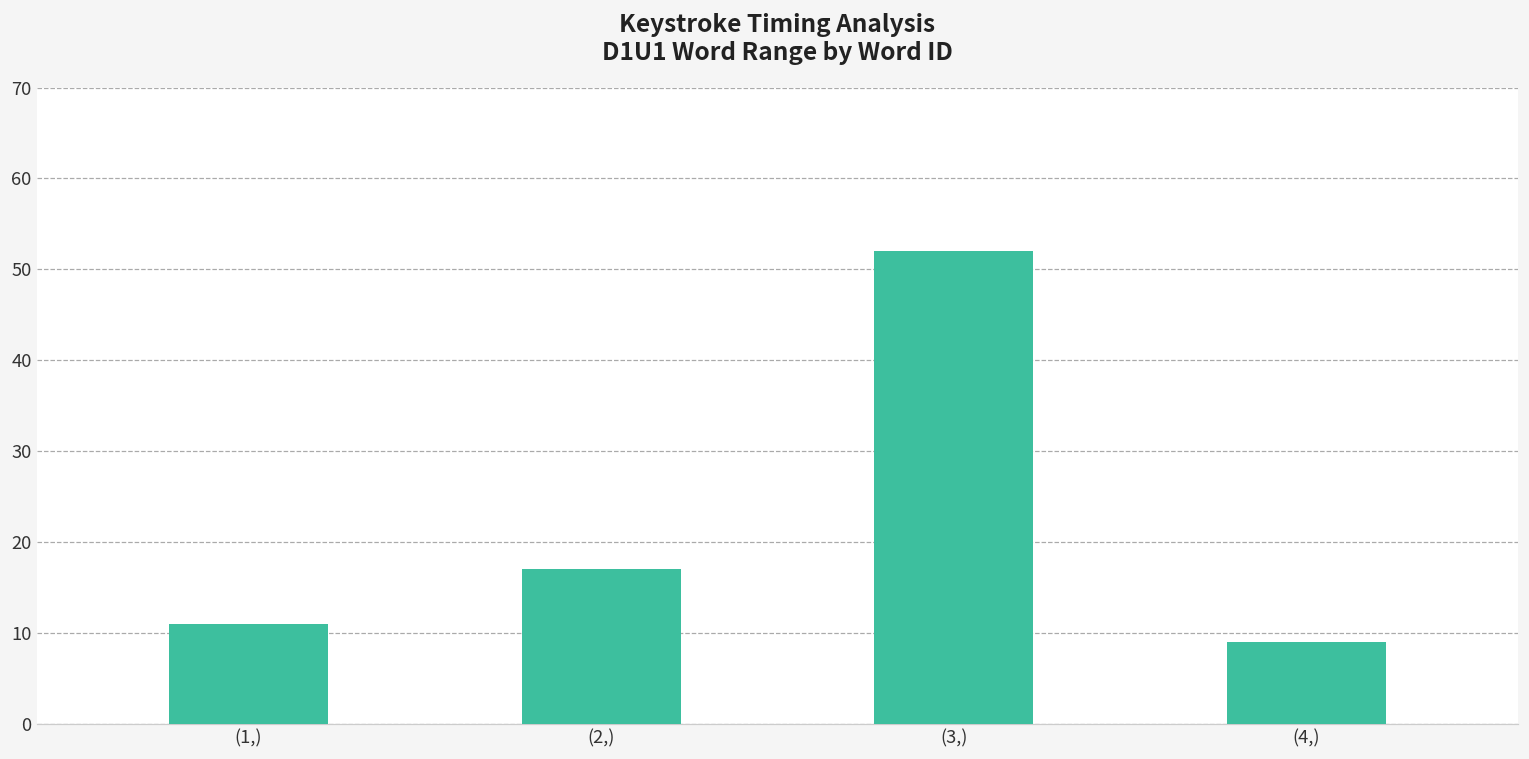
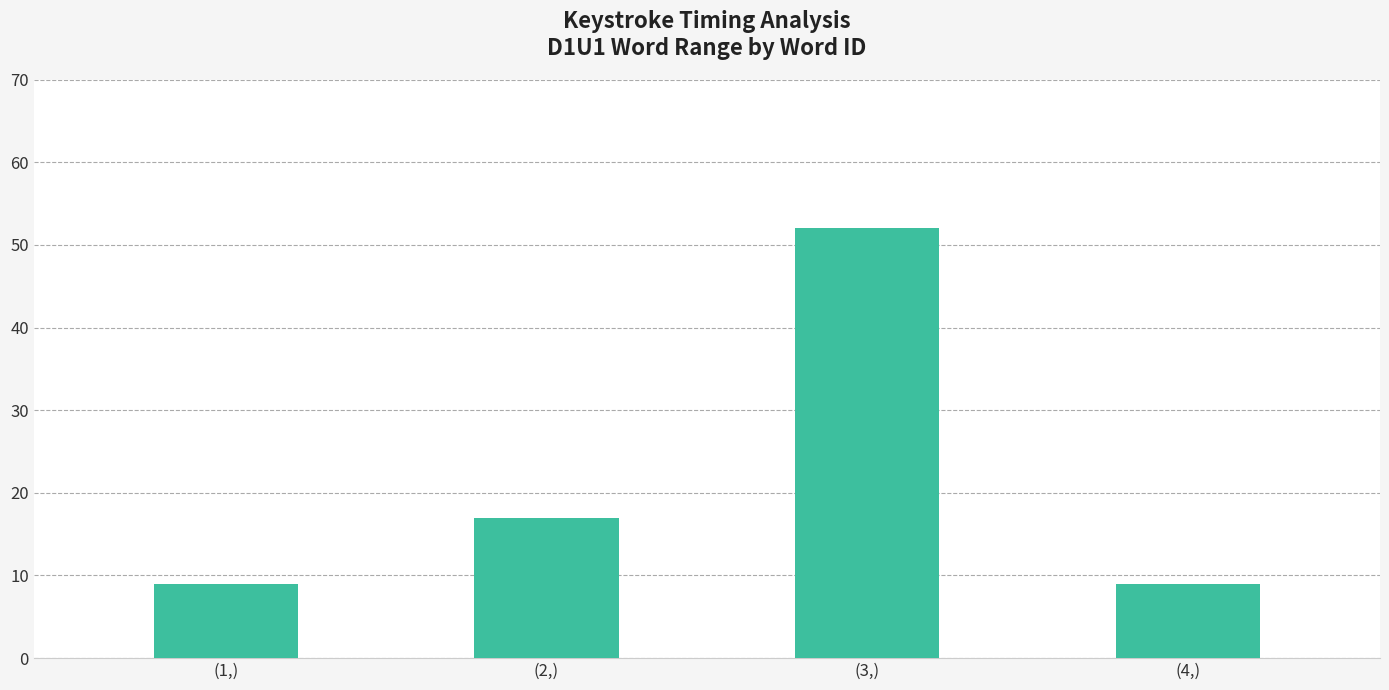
  {
-   "(1,)": 11,
+   "(1,)": 9,
    "(2,)": 17,
    "(3,)": 52,
    "(4,)": 9
  }
